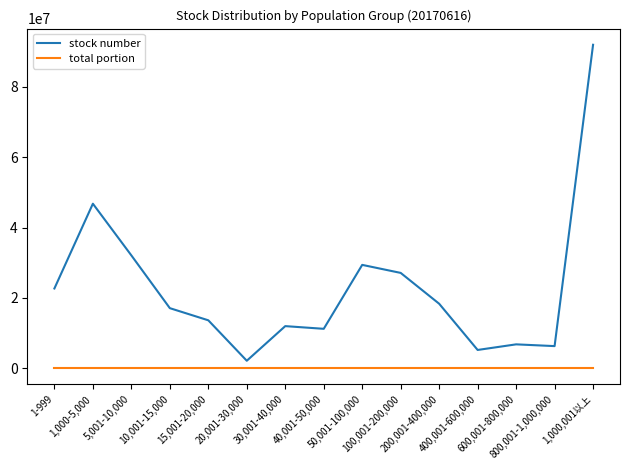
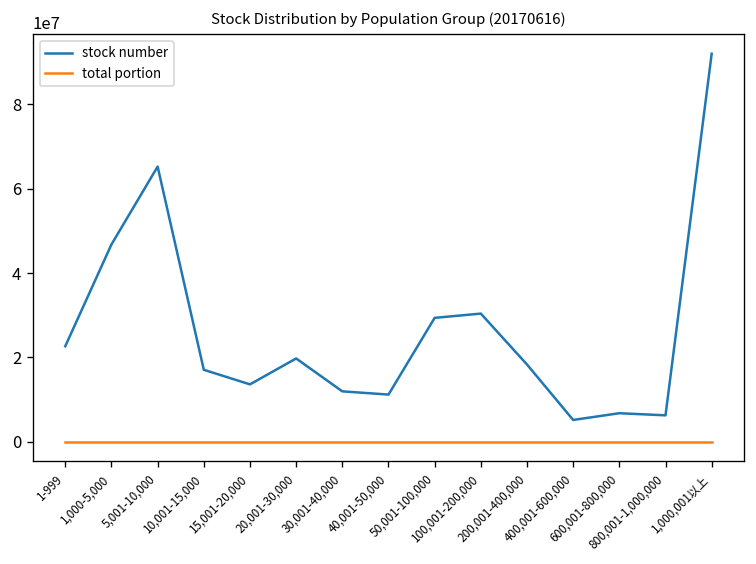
  {
    "stock number": {
      "1-999": 23000000,
      "1,000-5,000": 47000000,
-     "5,001-10,000": 32000000,
+     "5,001-10,000": 65000000,
      "10,001-15,000": 17000000,
      "15,001-20,000": 14000000,
-     "20,001-30,000": 2000000,
+     "20,001-30,000": 20000000,
      "30,001-40,000": 12000000,
      "40,001-50,000": 11000000,
      "50,001-100,000": 29000000,
-     "100,001-200,000": 27000000,
+     "100,001-200,000": 30000000,
      "200,001-400,000": 18000000,
      "400,001-600,000": 5000000,
      "600,001-800,000": 7000000,
      "800,001-1,000,000": 6000000,
      "1,000,001以上": 92000000
    },
    "total portion": {
      "1-999": 0,
      "1,000-5,000": 0,
      "5,001-10,000": 0,
      "10,001-15,000": 0,
      "15,001-20,000": 0,
      "20,001-30,000": 0,
      "30,001-40,000": 0,
      "40,001-50,000": 0,
      "50,001-100,000": 0,
      "100,001-200,000": 0,
      "200,001-400,000": 0,
      "400,001-600,000": 0,
      "600,001-800,000": 0,
      "800,001-1,000,000": 0,
      "1,000,001以上": 0
    }
  }
